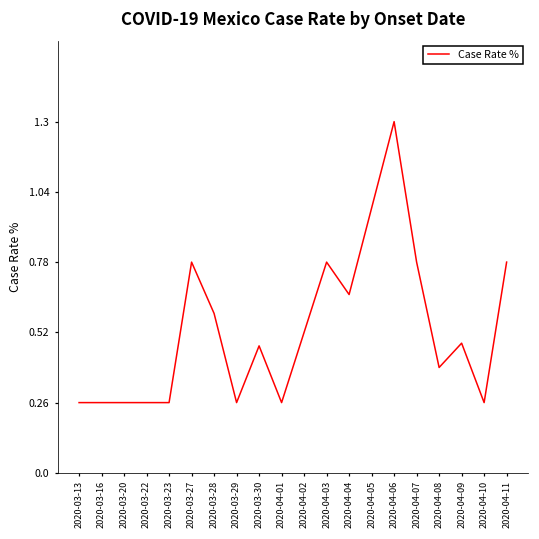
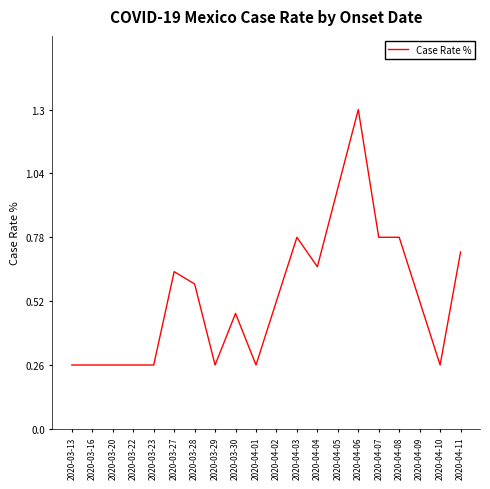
  {
    "2020-03-13": 0.26,
    "2020-03-16": 0.26,
    "2020-03-20": 0.26,
    "2020-03-22": 0.26,
    "2020-03-23": 0.26,
-   "2020-03-27": 0.78,
+   "2020-03-27": 0.64,
    "2020-03-28": 0.59,
    "2020-03-29": 0.26,
    "2020-03-30": 0.47,
    "2020-04-01": 0.26,
    "2020-04-02": 0.52,
    "2020-04-03": 0.78,
    "2020-04-04": 0.66,
    "2020-04-05": 0.98,
    "2020-04-06": 1.30,
    "2020-04-07": 0.78,
-   "2020-04-08": 0.39,
-   "2020-04-09": 0.48,
+   "2020-04-08": 0.78,
+   "2020-04-09": 0.52,
    "2020-04-10": 0.26,
-   "2020-04-11": 0.78
+   "2020-04-11": 0.72
  }
